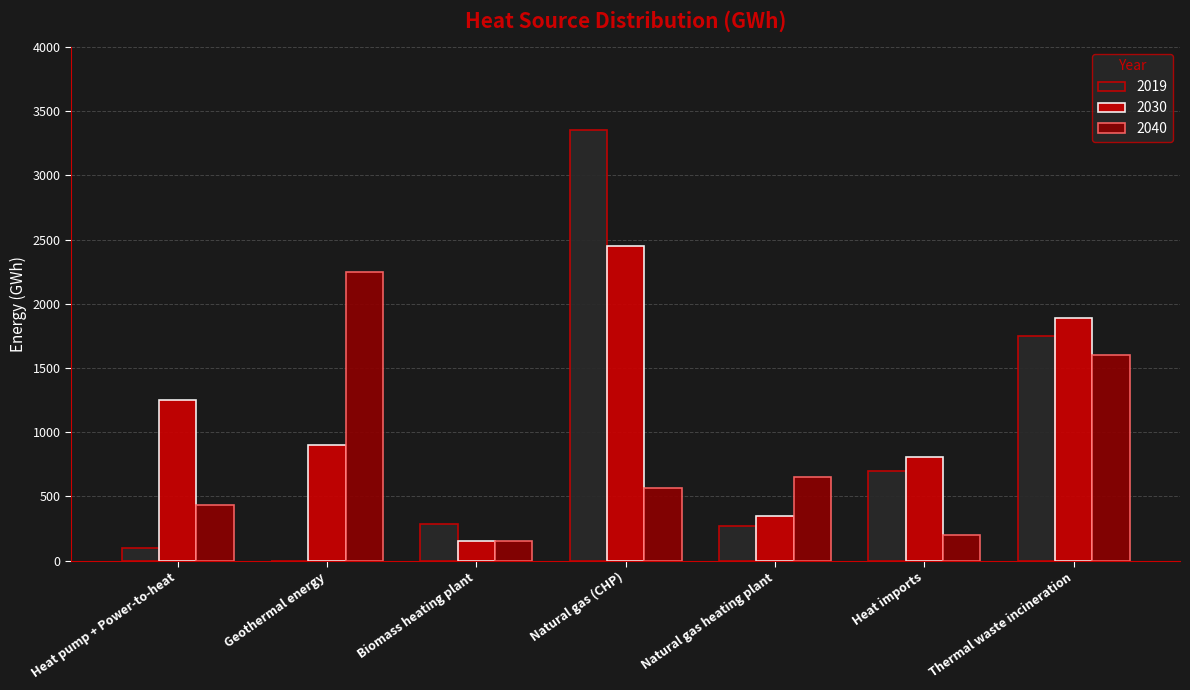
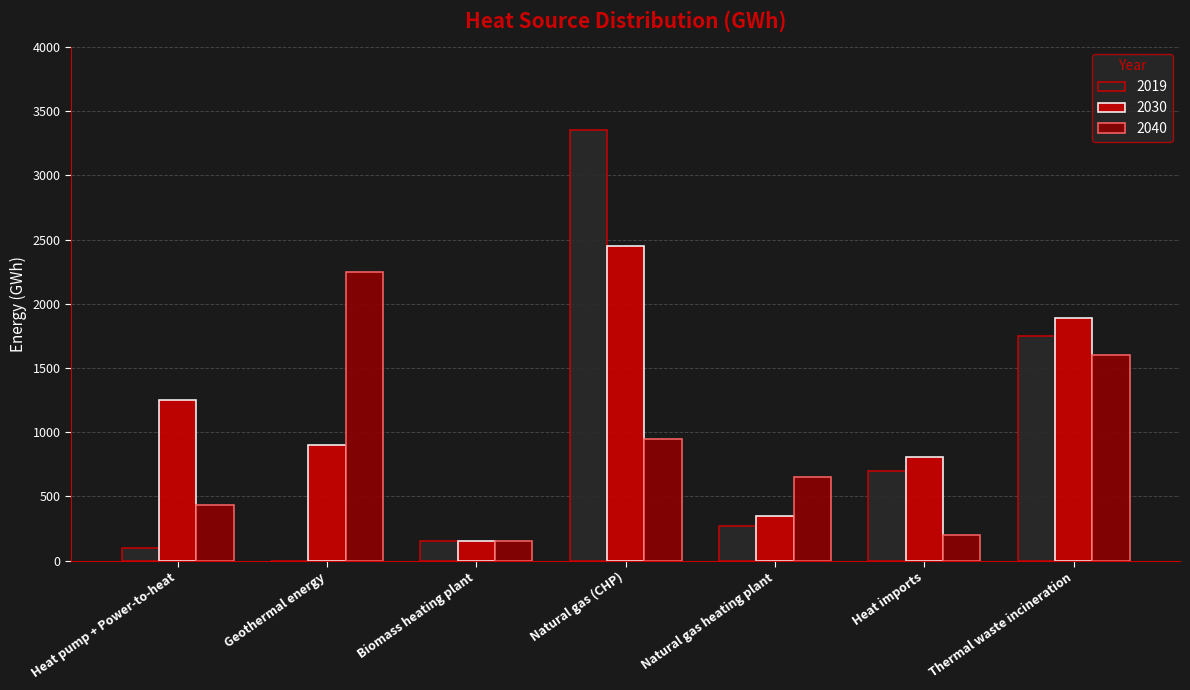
  {
    "2019": {
      "Heat pump + Power-to-heat": 100,
      "Geothermal energy": 0,
-     "Biomass heating plant": 290,
+     "Biomass heating plant": 150,
      "Natural gas (CHP)": 3350,
      "Natural gas heating plant": 270,
      "Heat imports": 700,
      "Thermal waste incineration": 1750
    },
    "2030": {
      "Heat pump + Power-to-heat": 1250,
      "Geothermal energy": 900,
      "Biomass heating plant": 150,
      "Natural gas (CHP)": 2450,
      "Natural gas heating plant": 350,
      "Heat imports": 810,
      "Thermal waste incineration": 1890
    },
    "2040": {
      "Heat pump + Power-to-heat": 440,
      "Geothermal energy": 2250,
      "Biomass heating plant": 150,
-     "Natural gas (CHP)": 560,
+     "Natural gas (CHP)": 950,
      "Natural gas heating plant": 650,
      "Heat imports": 200,
      "Thermal waste incineration": 1600
    }
  }
